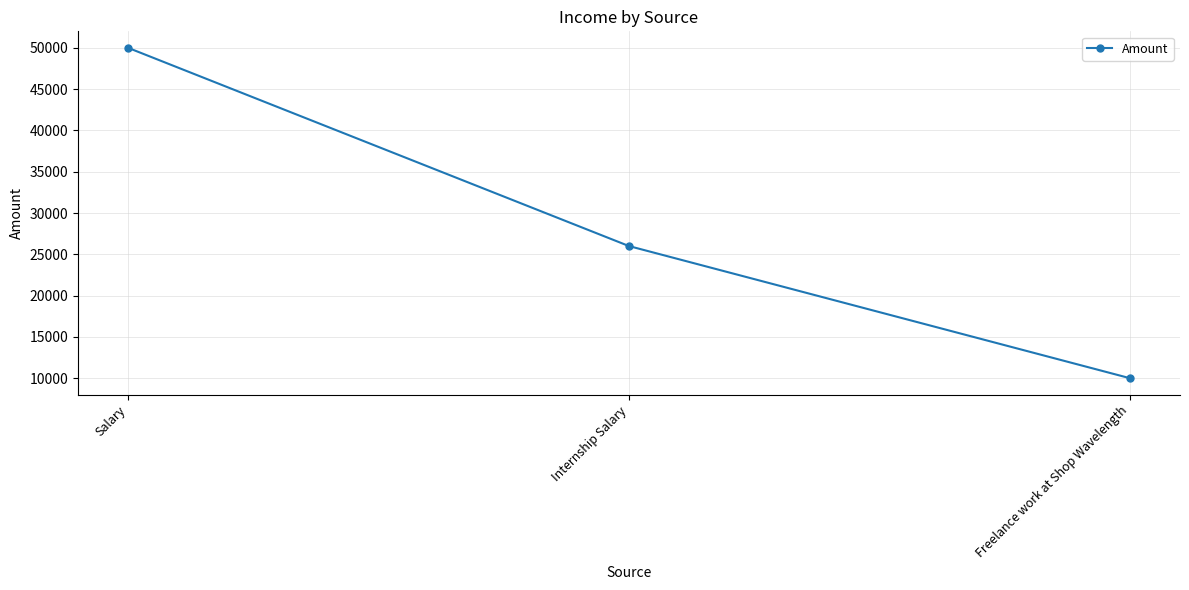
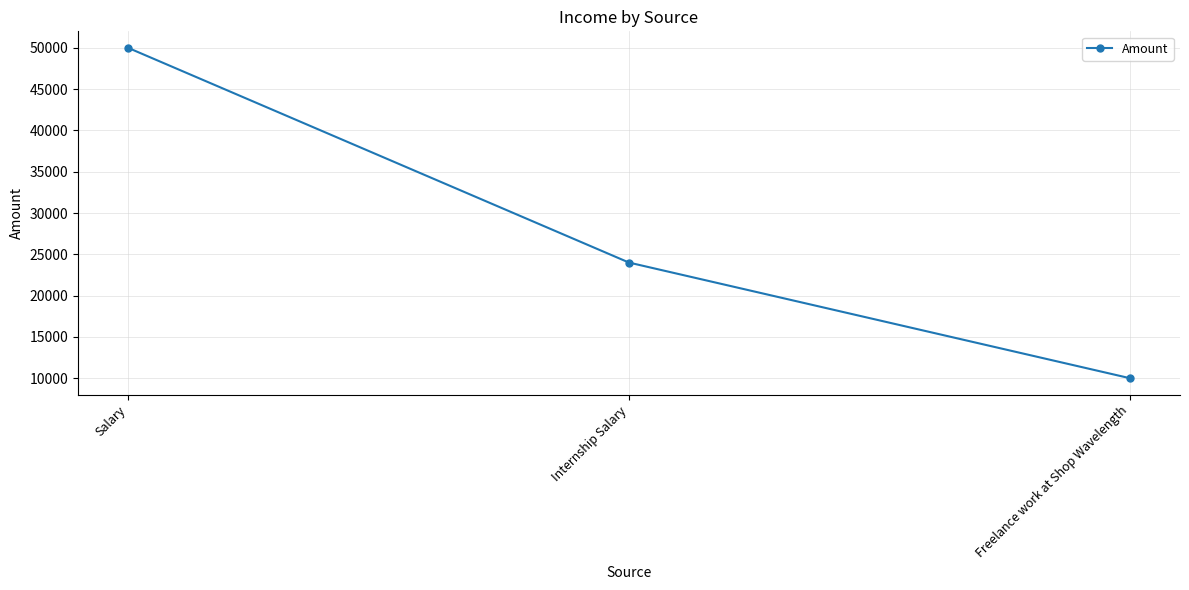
  {
    "Salary": 50000,
-   "Internship Salary": 26000,
+   "Internship Salary": 24000,
    "Freelance work at Shop Wavelength": 10000
  }
